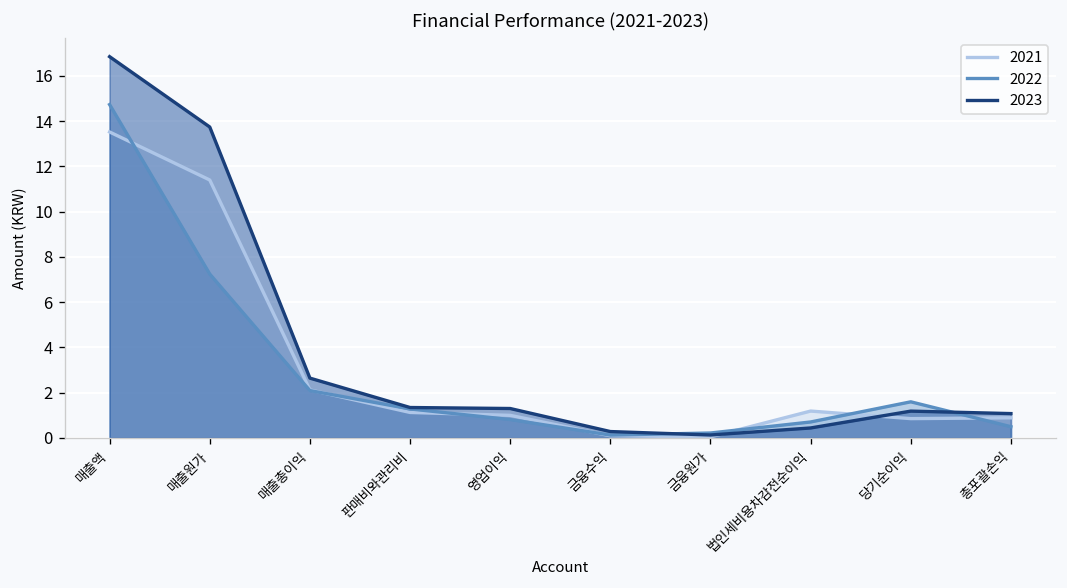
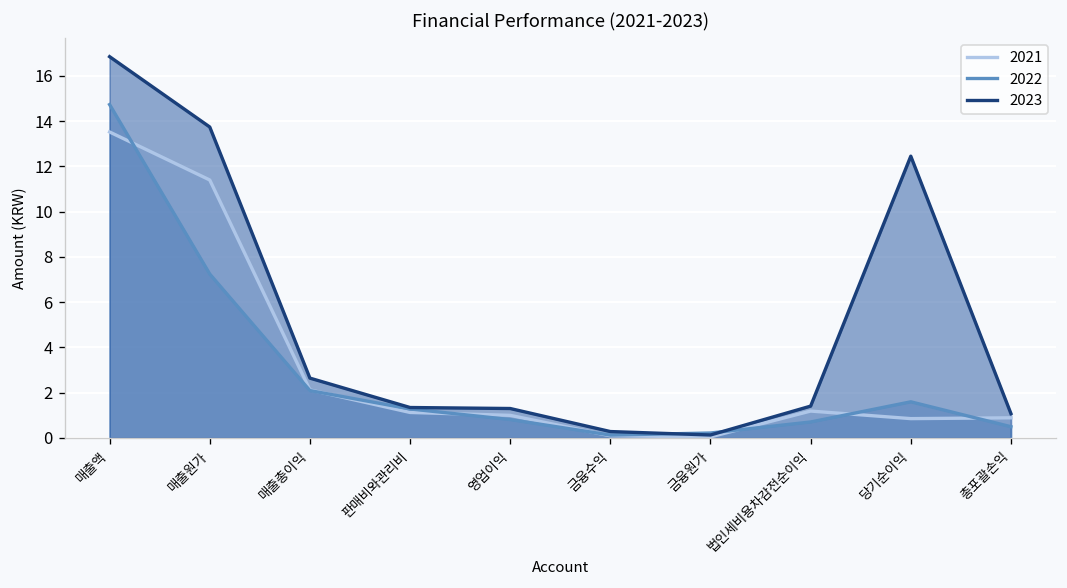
  {
    "2021": {
      "매출액": 13.5,
      "매출원가": 11.4,
      "판매비와관리비": 1.1,
      "영업이익": 1.0,
      "법인세비용차감전순이익": 1.2,
      "당기순이익": 0.9,
      "총포괄손익": 0.9
    },
    "2022": {
      "매출액": 14.7,
      "매출원가": 7.2,
      "영업이익": 0.8,
      "법인세비용차감전순이익": 0.7,
      "당기순이익": 1.6,
      "총포괄손익": 0.5
    },
    "2023": {
      "매출액": 16.8,
      "매출원가": 13.7,
      "매출총이익": 2.6,
      "영업이익": 1.3,
      "금융수익": 0.3,
-     "법인세비용차감전순이익": 0.4,
-     "당기순이익": 1.2,
+     "법인세비용차감전순이익": 1.4,
+     "당기순이익": 12.5,
      "총포괄손익": 1.1
    }
  }
